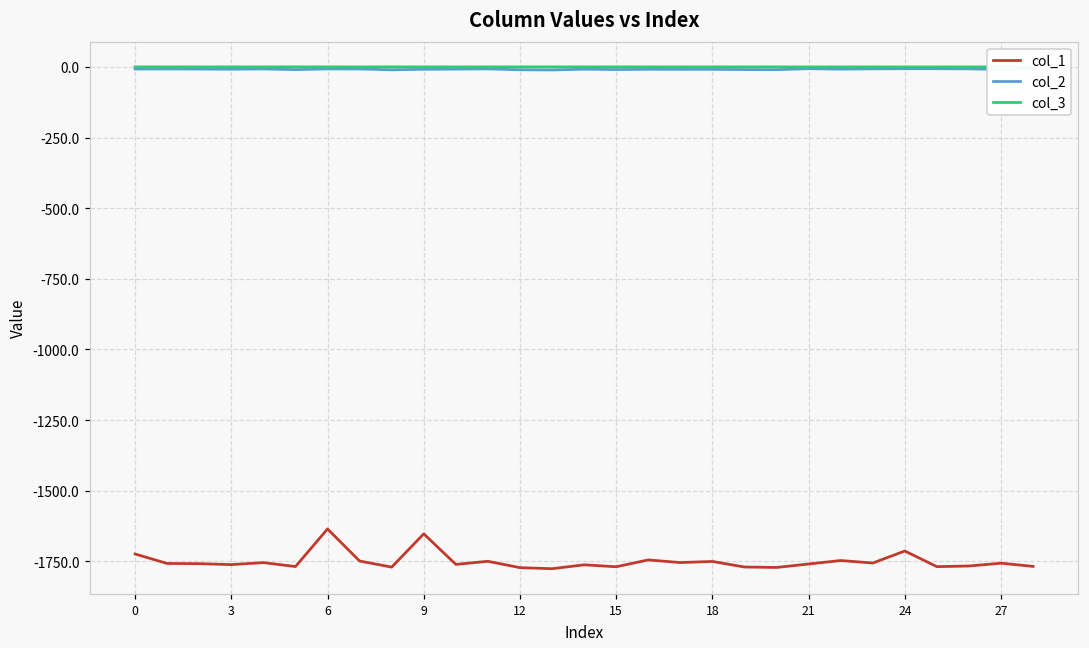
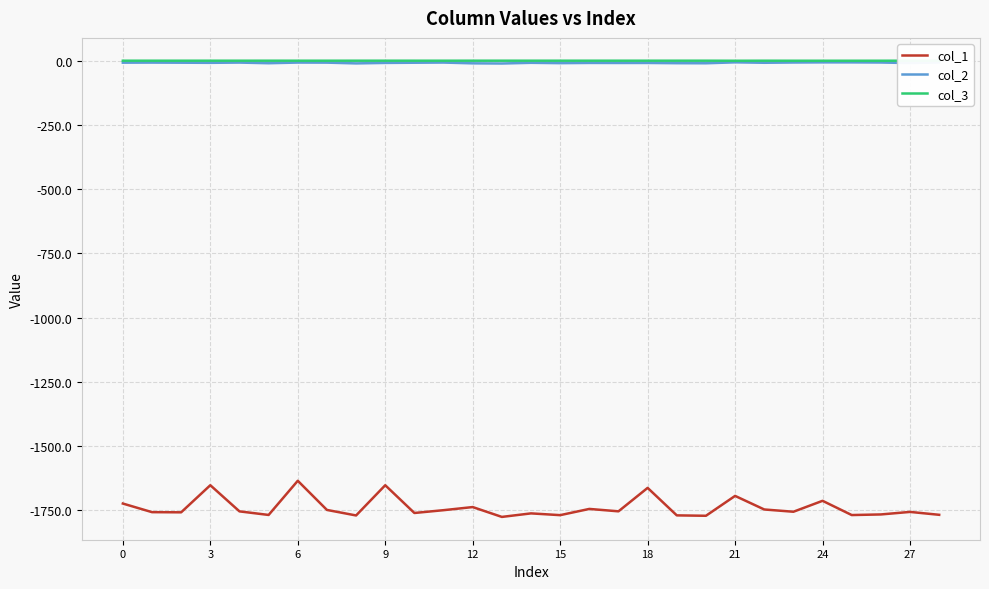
  {
    "col_1": {
      "0": -1720,
-     "3": -1760,
+     "3": -1650,
      "6": -1640,
      "9": -1650,
-     "12": -1770,
+     "12": -1740,
      "15": -1770,
-     "18": -1750,
-     "21": -1760,
+     "18": -1660,
+     "21": -1690,
      "24": -1710,
      "27": -1760
    },
    "col_2": {
      "12": -10
    },
    "col_3": {
      "12": 0
    }
  }
